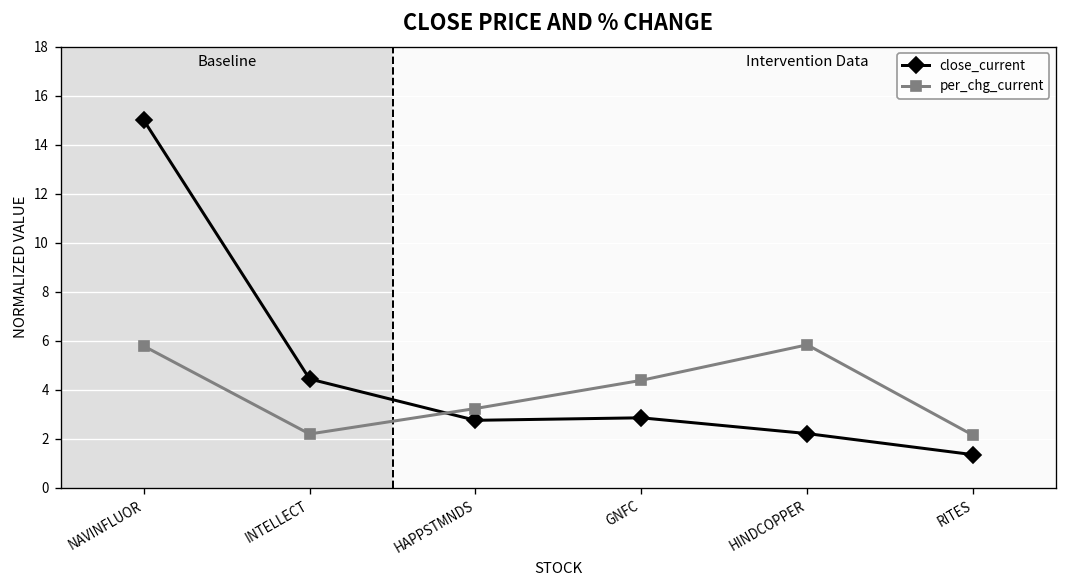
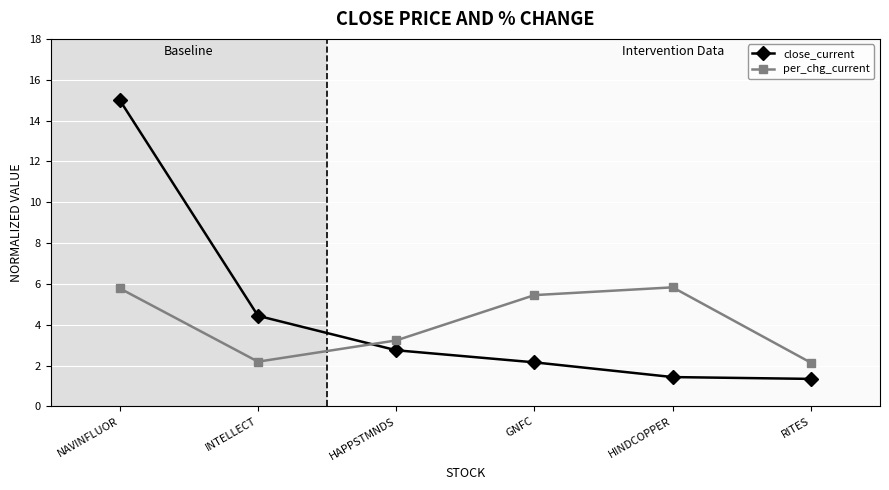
  {
    "close_current": {
      "NAVINFLUOR": 15.0,
      "INTELLECT": 4.4,
      "HAPPSTMNDS": 2.7,
-     "GNFC": 2.9,
-     "HINDCOPPER": 2.2,
+     "GNFC": 2.2,
+     "HINDCOPPER": 1.4,
      "RITES": 1.3
    },
    "per_chg_current": {
      "NAVINFLUOR": 5.8,
      "INTELLECT": 2.2,
      "HAPPSTMNDS": 3.2,
-     "GNFC": 4.4,
+     "GNFC": 5.5,
      "HINDCOPPER": 5.8,
      "RITES": 2.1
    }
  }
